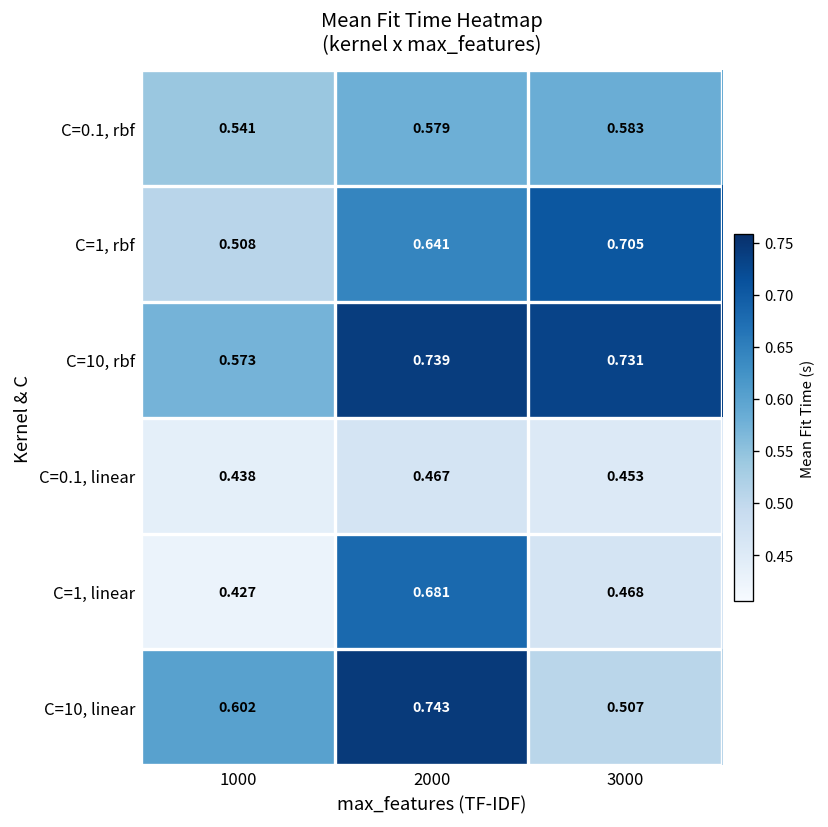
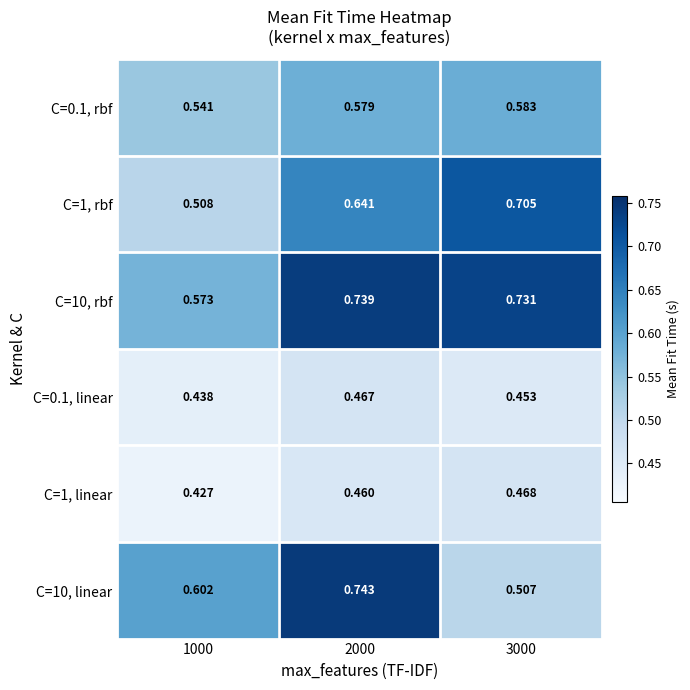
  {
    "C=0.1, rbf": {
      "1000": 0.541,
      "2000": 0.579,
      "3000": 0.583
    },
    "C=1, rbf": {
      "1000": 0.508,
      "2000": 0.641,
      "3000": 0.705
    },
    "C=10, rbf": {
      "1000": 0.573,
      "2000": 0.739,
      "3000": 0.731
    },
    "C=0.1, linear": {
      "1000": 0.438,
      "2000": 0.467,
      "3000": 0.453
    },
    "C=1, linear": {
      "1000": 0.427,
-     "2000": 0.681,
+     "2000": 0.460,
      "3000": 0.468
    },
    "C=10, linear": {
      "1000": 0.602,
      "2000": 0.743,
      "3000": 0.507
    }
  }
